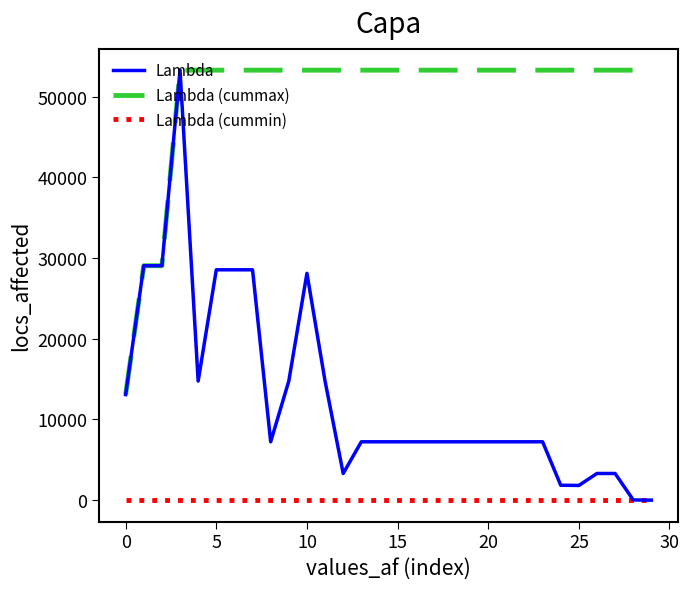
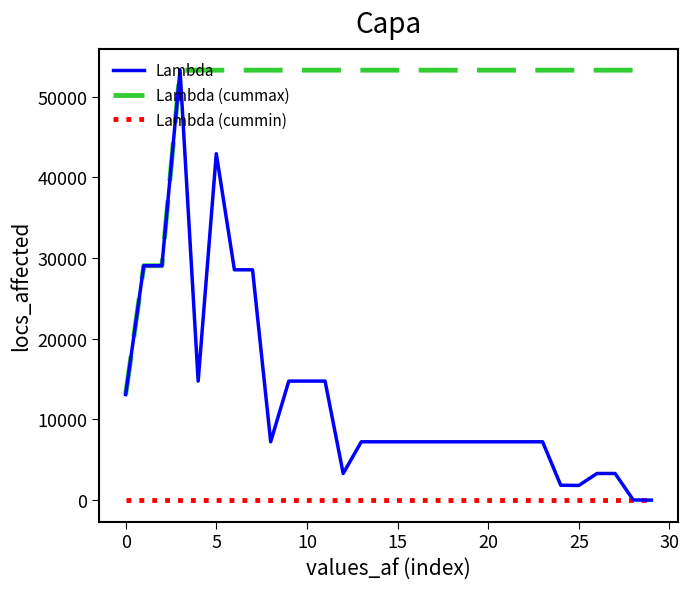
  {
    "Lambda": {
-     "5": 29000,
-     "10": 28000,
+     "5": 43000,
+     "10": 15000,
      "15": 7000,
      "20": 7000,
      "25": 2000
    },
    "Lambda (cummax)": {
      "5": 53000,
      "10": 53000,
      "15": 53000,
      "20": 53000,
      "25": 53000
    },
    "Lambda (cummin)": {
      "0": 0,
      "5": 0,
      "10": 0,
      "15": 0,
      "20": 0,
      "25": 0
    }
  }
